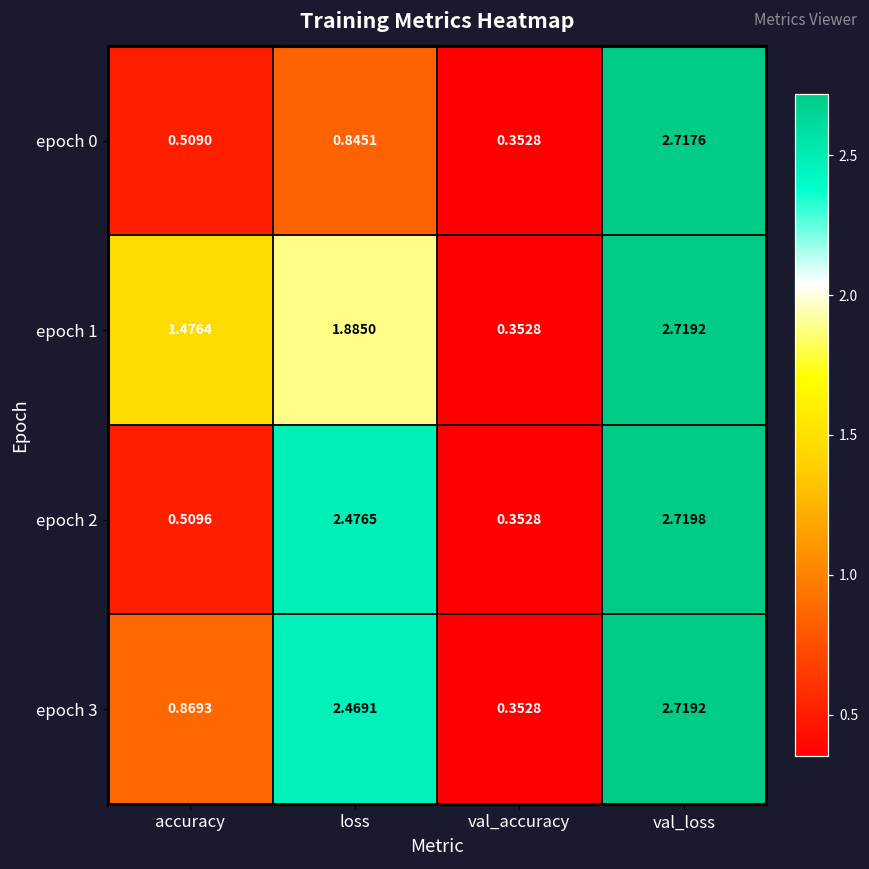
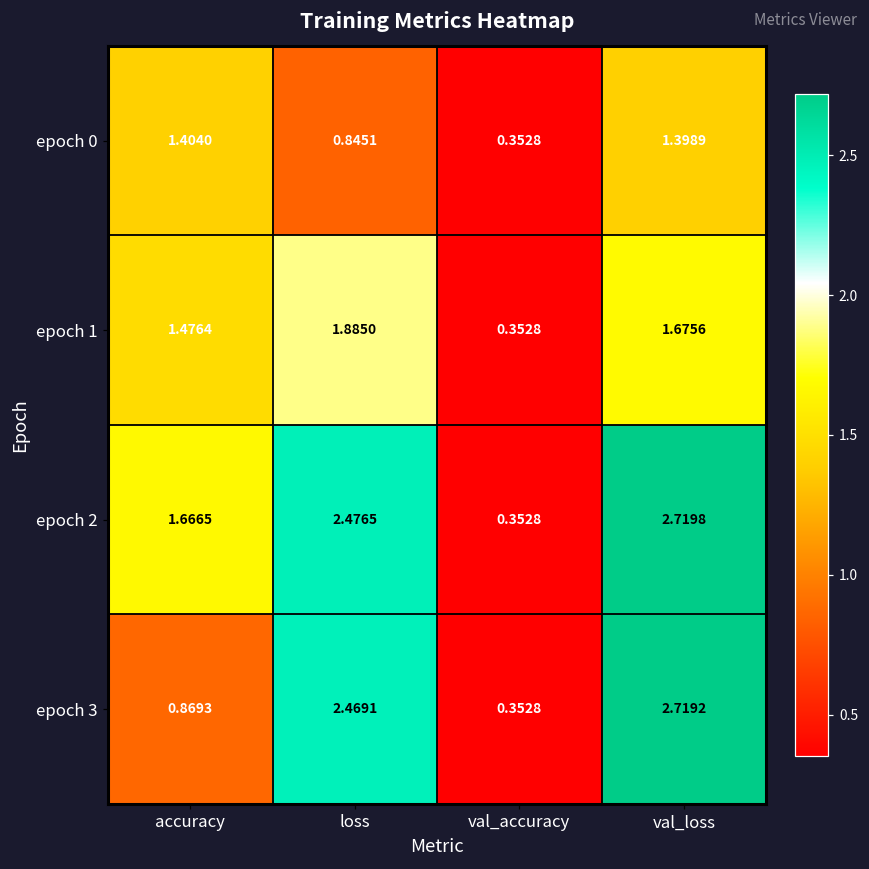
  {
    "epoch 0": {
-     "accuracy": 0.5090,
+     "accuracy": 1.4040,
      "loss": 0.8451,
      "val_accuracy": 0.3528,
-     "val_loss": 2.7176
+     "val_loss": 1.3989
    },
    "epoch 1": {
      "accuracy": 1.4764,
      "loss": 1.8850,
      "val_accuracy": 0.3528,
-     "val_loss": 2.7192
+     "val_loss": 1.6756
    },
    "epoch 2": {
-     "accuracy": 0.5096,
+     "accuracy": 1.6665,
      "loss": 2.4765,
      "val_accuracy": 0.3528,
      "val_loss": 2.7198
    },
    "epoch 3": {
      "accuracy": 0.8693,
      "loss": 2.4691,
      "val_accuracy": 0.3528,
      "val_loss": 2.7192
    }
  }
